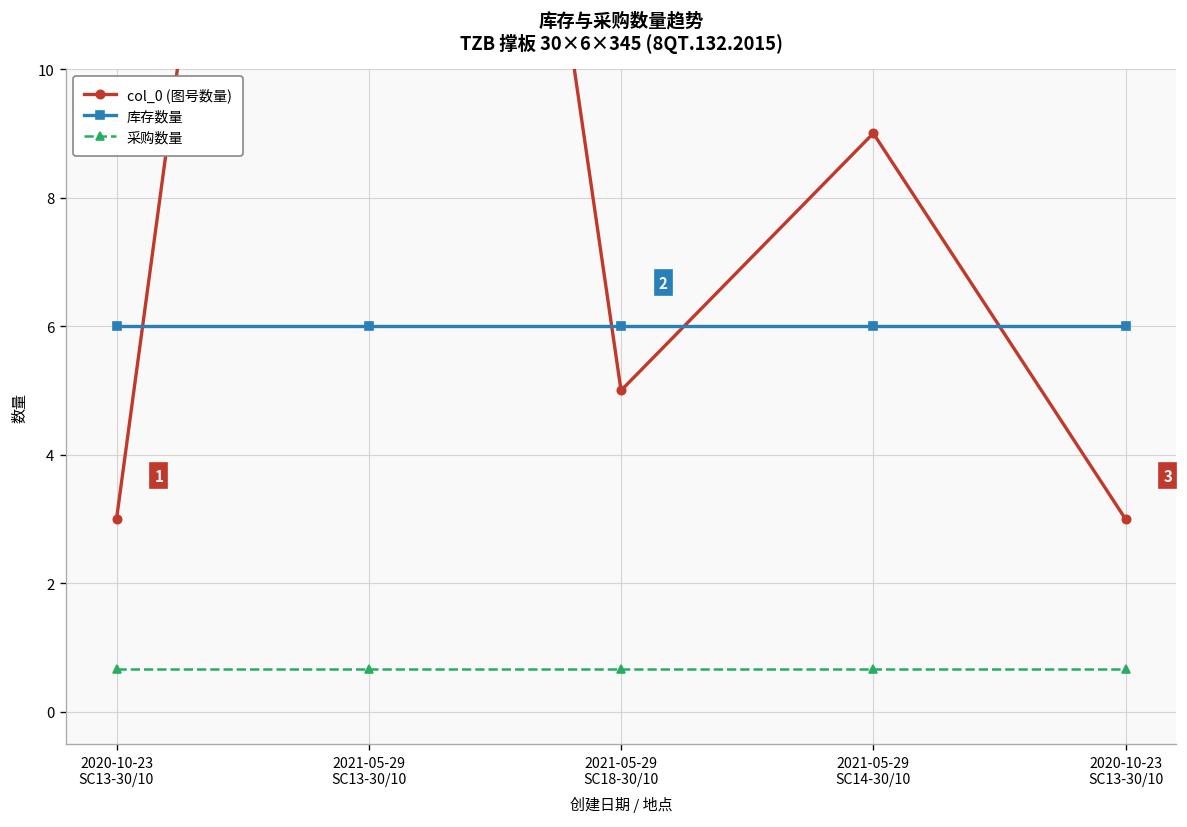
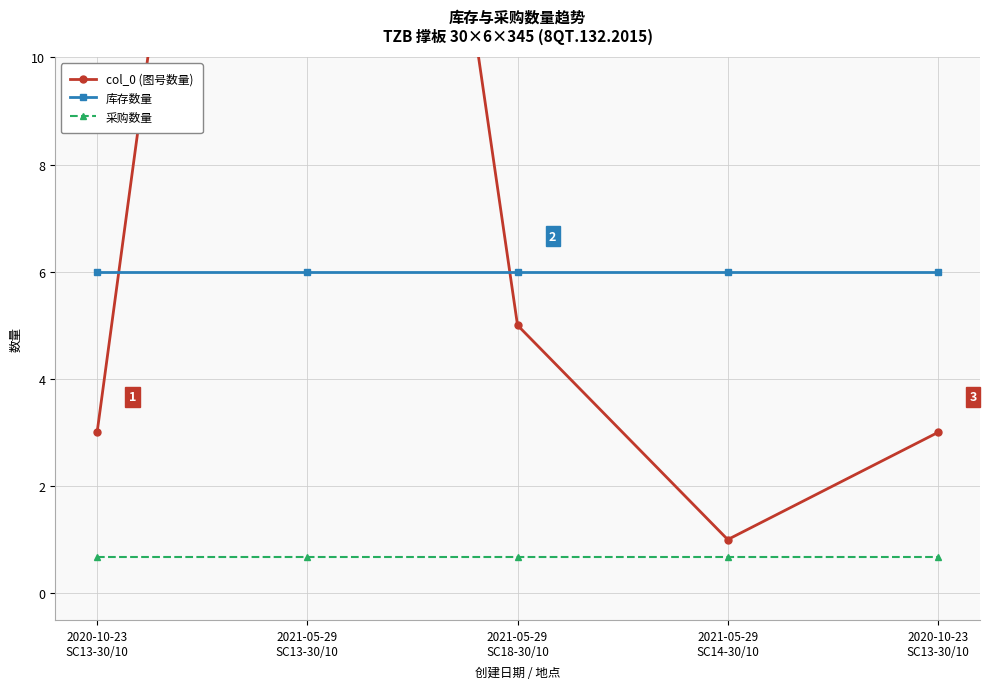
  {
    "col_0 (图号数量)": {
      "2021-05-29 SC18-30/10": 5,
-     "2021-05-29 SC14-30/10": 9
+     "2021-05-29 SC14-30/10": 1
    },
    "库存数量": {
      "2021-05-29 SC13-30/10": 6,
      "2021-05-29 SC18-30/10": 6,
      "2021-05-29 SC14-30/10": 6
    },
    "采购数量": {
      "2021-05-29 SC13-30/10": 0.7,
      "2021-05-29 SC18-30/10": 0.7,
      "2021-05-29 SC14-30/10": 0.7
    }
  }
